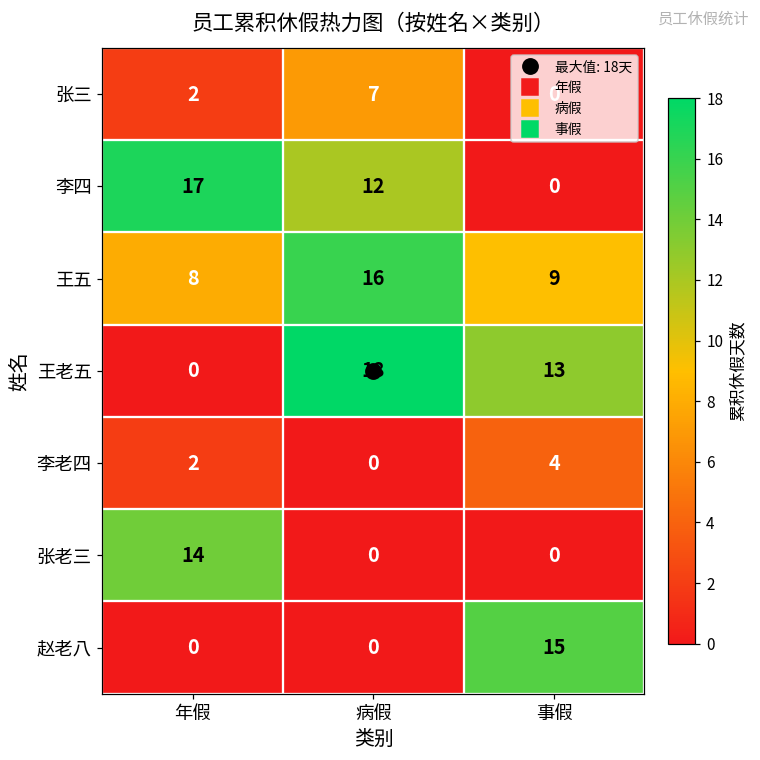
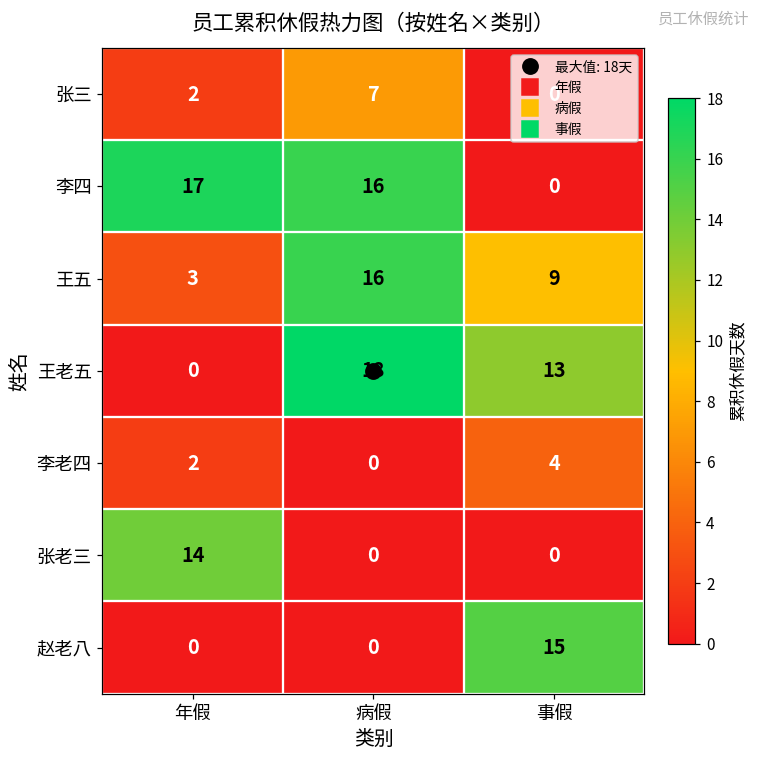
  {
    "张三": {
      "年假": 2,
      "病假": 7
    },
    "李四": {
      "年假": 17,
-     "病假": 12,
+     "病假": 16,
      "事假": 0
    },
    "王五": {
-     "年假": 8,
+     "年假": 3,
      "病假": 16,
      "事假": 9
    },
    "王老五": {
      "年假": 0,
      "事假": 13
    },
    "李老四": {
      "年假": 2,
      "病假": 0,
      "事假": 4
    },
    "张老三": {
      "年假": 14,
      "病假": 0,
      "事假": 0
    },
    "赵老八": {
      "年假": 0,
      "病假": 0,
      "事假": 15
    }
  }
